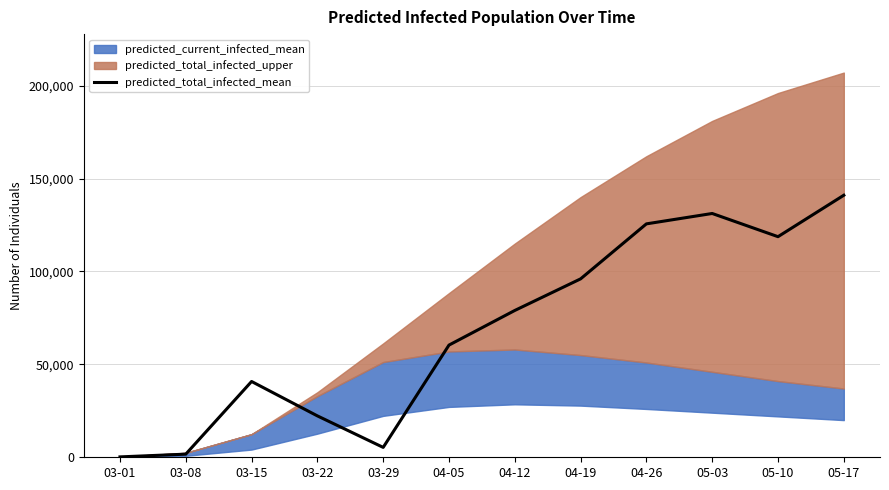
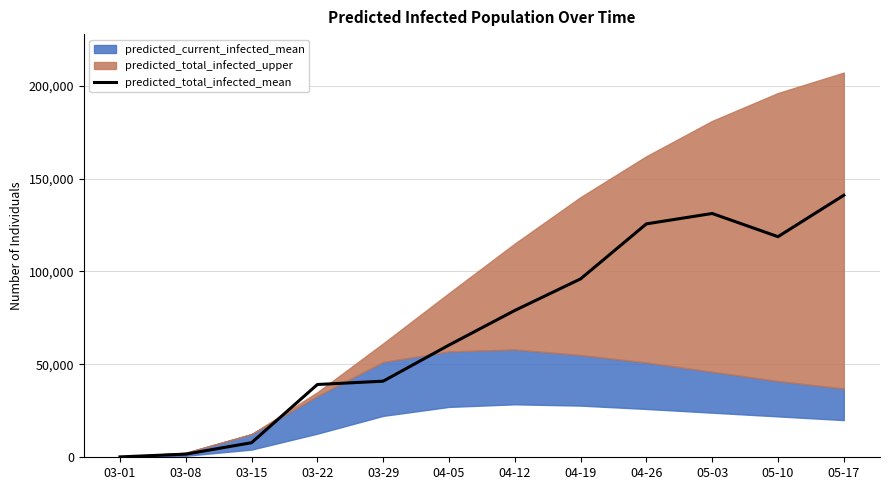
  {
    "predicted_total_infected_mean": {
-     "03-15": "41,000",
-     "03-22": "22,000",
-     "03-29": "5,000",
+     "03-15": "8,000",
+     "03-22": "39,000",
+     "03-29": "41,000",
      "04-05": "60,000",
      "04-12": "79,000",
      "04-19": "96,000",
      "04-26": "126,000",
      "05-03": "131,000",
      "05-10": "119,000",
      "05-17": "141,000"
    }
  }
